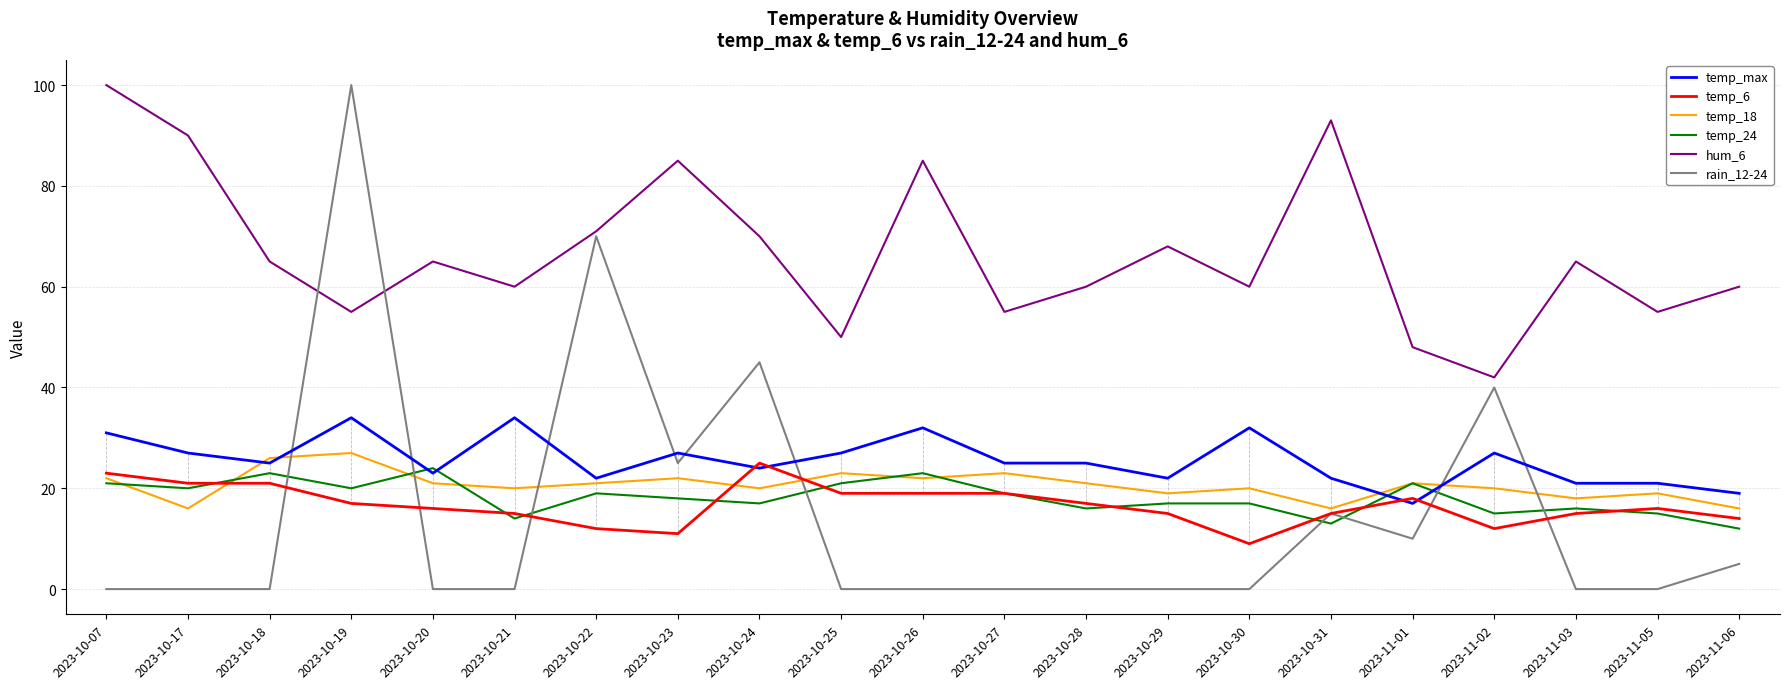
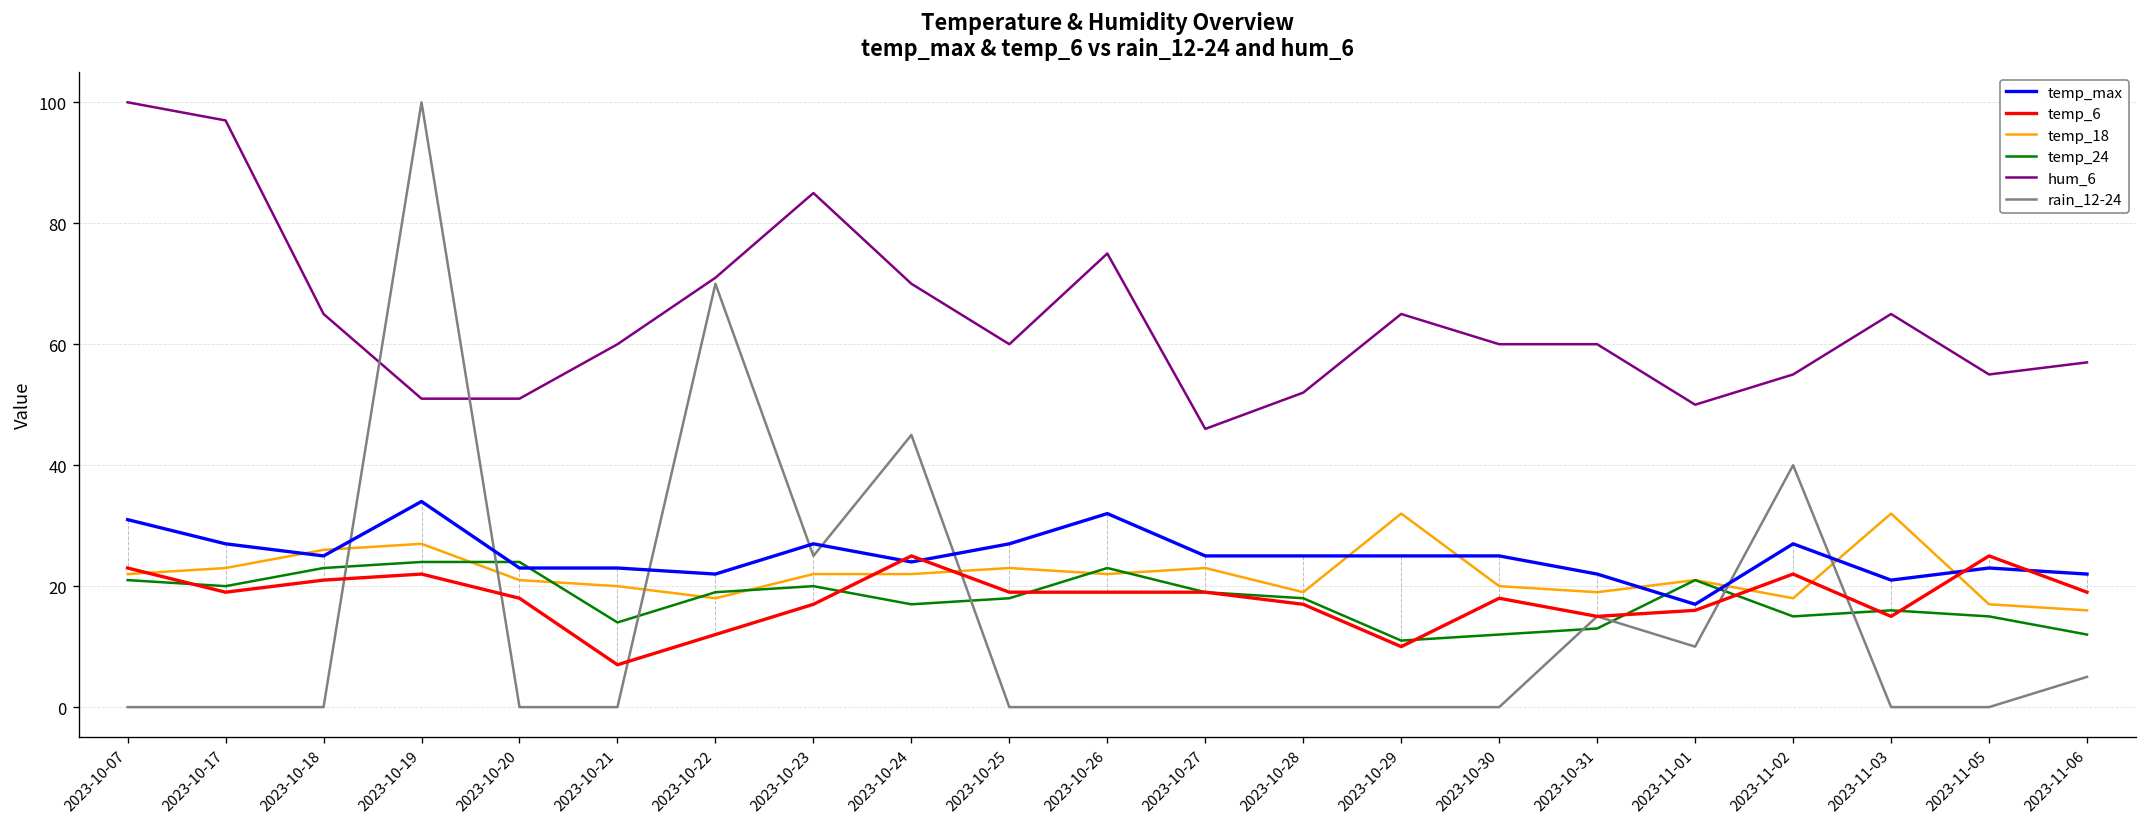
  {
    "temp_max": {
-     "2023-10-21": 34,
-     "2023-10-29": 22,
-     "2023-10-30": 32,
-     "2023-11-05": 21,
-     "2023-11-06": 19
+     "2023-10-21": 23,
+     "2023-10-29": 25,
+     "2023-10-30": 25,
+     "2023-11-05": 23,
+     "2023-11-06": 22
    },
    "temp_6": {
-     "2023-10-17": 21,
-     "2023-10-19": 17,
-     "2023-10-20": 16,
-     "2023-10-21": 15,
-     "2023-10-23": 11,
-     "2023-10-29": 15,
-     "2023-10-30": 9,
-     "2023-11-01": 18,
-     "2023-11-02": 12,
-     "2023-11-05": 16,
-     "2023-11-06": 14
+     "2023-10-17": 19,
+     "2023-10-19": 22,
+     "2023-10-20": 18,
+     "2023-10-21": 7,
+     "2023-10-23": 17,
+     "2023-10-29": 10,
+     "2023-10-30": 18,
+     "2023-11-01": 16,
+     "2023-11-02": 22,
+     "2023-11-05": 25,
+     "2023-11-06": 19
    },
    "temp_18": {
      "2023-10-07": 22,
-     "2023-10-17": 16,
+     "2023-10-17": 23,
      "2023-10-18": 26,
      "2023-10-19": 27,
      "2023-10-20": 21,
      "2023-10-21": 20,
-     "2023-10-22": 21,
+     "2023-10-22": 18,
      "2023-10-23": 22,
-     "2023-10-24": 20,
+     "2023-10-24": 22,
      "2023-10-25": 23,
      "2023-10-26": 22,
      "2023-10-27": 23,
-     "2023-10-28": 21,
-     "2023-10-29": 19,
+     "2023-10-28": 19,
+     "2023-10-29": 32,
      "2023-10-30": 20,
-     "2023-10-31": 16,
-     "2023-11-02": 20,
-     "2023-11-03": 18,
-     "2023-11-05": 19,
+     "2023-10-31": 19,
+     "2023-11-02": 18,
+     "2023-11-03": 32,
+     "2023-11-05": 17,
      "2023-11-06": 16
    },
    "temp_24": {
      "2023-10-07": 21,
      "2023-10-17": 20,
      "2023-10-18": 23,
-     "2023-10-19": 20,
+     "2023-10-19": 24,
      "2023-10-20": 24,
      "2023-10-21": 14,
      "2023-10-22": 19,
-     "2023-10-23": 18,
+     "2023-10-23": 20,
      "2023-10-24": 17,
-     "2023-10-25": 21,
+     "2023-10-25": 18,
      "2023-10-26": 23,
-     "2023-10-28": 16,
-     "2023-10-29": 17,
-     "2023-10-30": 17,
+     "2023-10-28": 18,
+     "2023-10-29": 11,
+     "2023-10-30": 12,
      "2023-10-31": 13,
      "2023-11-02": 15,
      "2023-11-03": 16,
      "2023-11-05": 15,
      "2023-11-06": 12
    },
    "hum_6": {
      "2023-10-07": 100,
-     "2023-10-17": 90,
+     "2023-10-17": 97,
      "2023-10-18": 65,
-     "2023-10-19": 55,
-     "2023-10-20": 65,
+     "2023-10-19": 51,
+     "2023-10-20": 51,
      "2023-10-21": 60,
      "2023-10-22": 71,
      "2023-10-23": 85,
      "2023-10-24": 70,
-     "2023-10-25": 50,
-     "2023-10-26": 85,
-     "2023-10-27": 55,
-     "2023-10-28": 60,
-     "2023-10-29": 68,
+     "2023-10-25": 60,
+     "2023-10-26": 75,
+     "2023-10-27": 46,
+     "2023-10-28": 52,
+     "2023-10-29": 65,
      "2023-10-30": 60,
-     "2023-10-31": 93,
-     "2023-11-01": 48,
-     "2023-11-02": 42,
+     "2023-10-31": 60,
+     "2023-11-01": 50,
+     "2023-11-02": 55,
      "2023-11-03": 65,
      "2023-11-05": 55,
-     "2023-11-06": 60
+     "2023-11-06": 57
    }
  }
